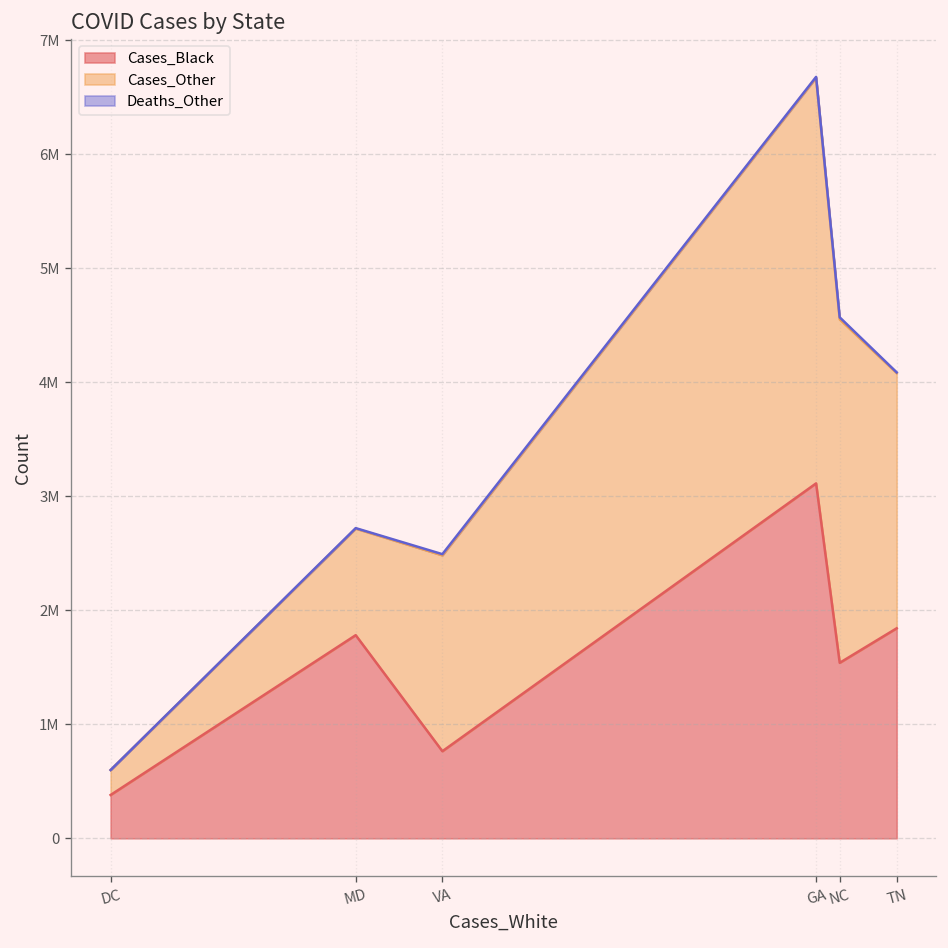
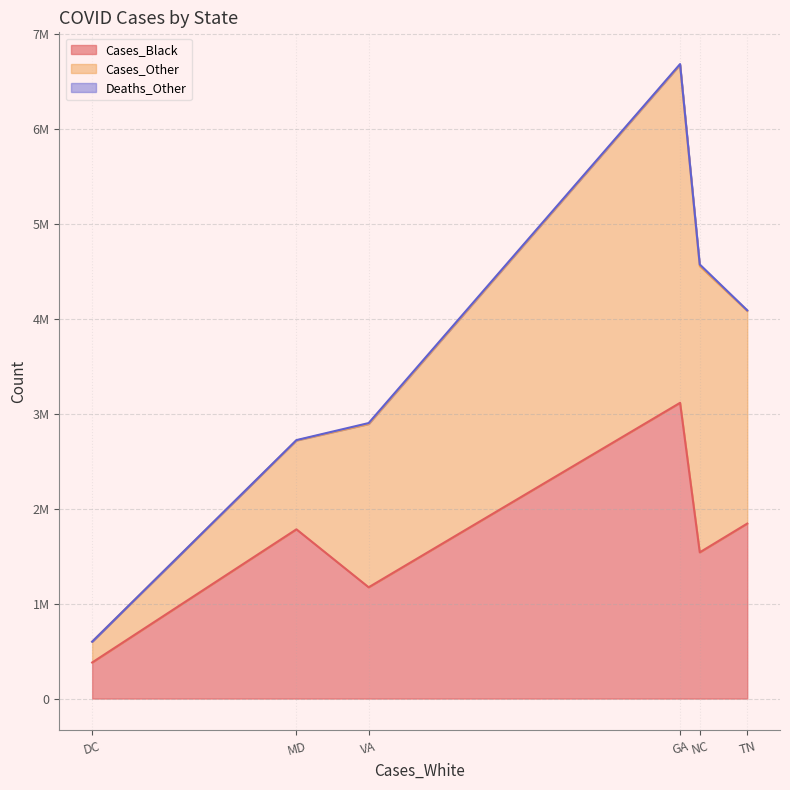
  {
    "Cases_Black": {
      "DC": 400000,
      "MD": 1800000,
-     "VA": 800000,
+     "VA": 1200000,
      "GA": 3100000,
      "NC": 1500000,
      "TN": 1800000
    }
  }
